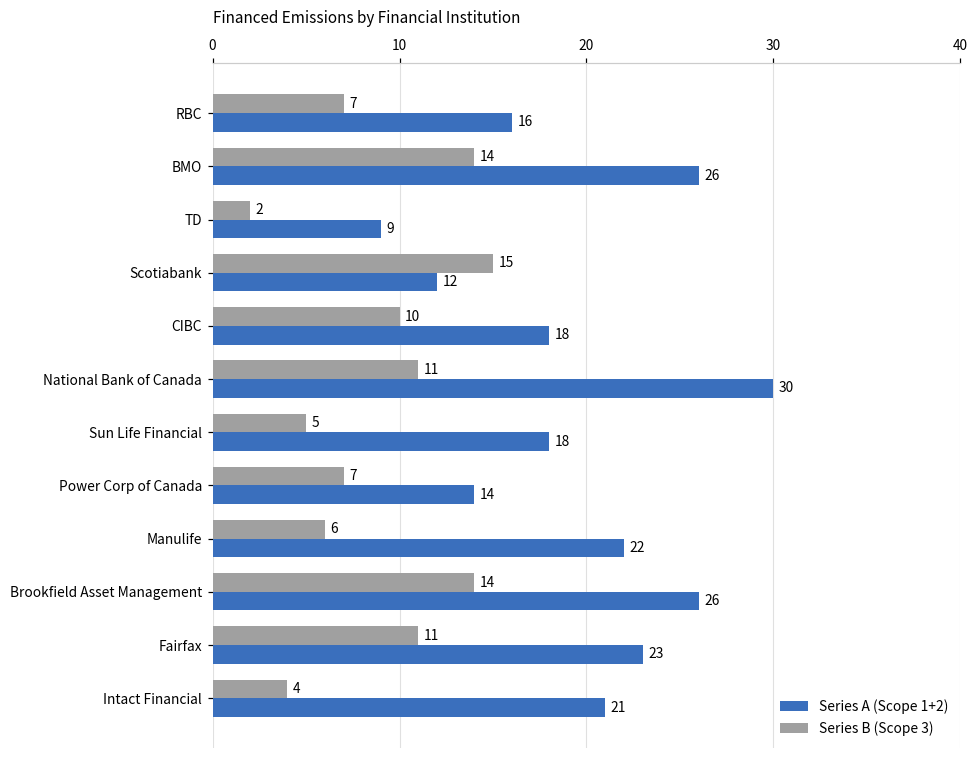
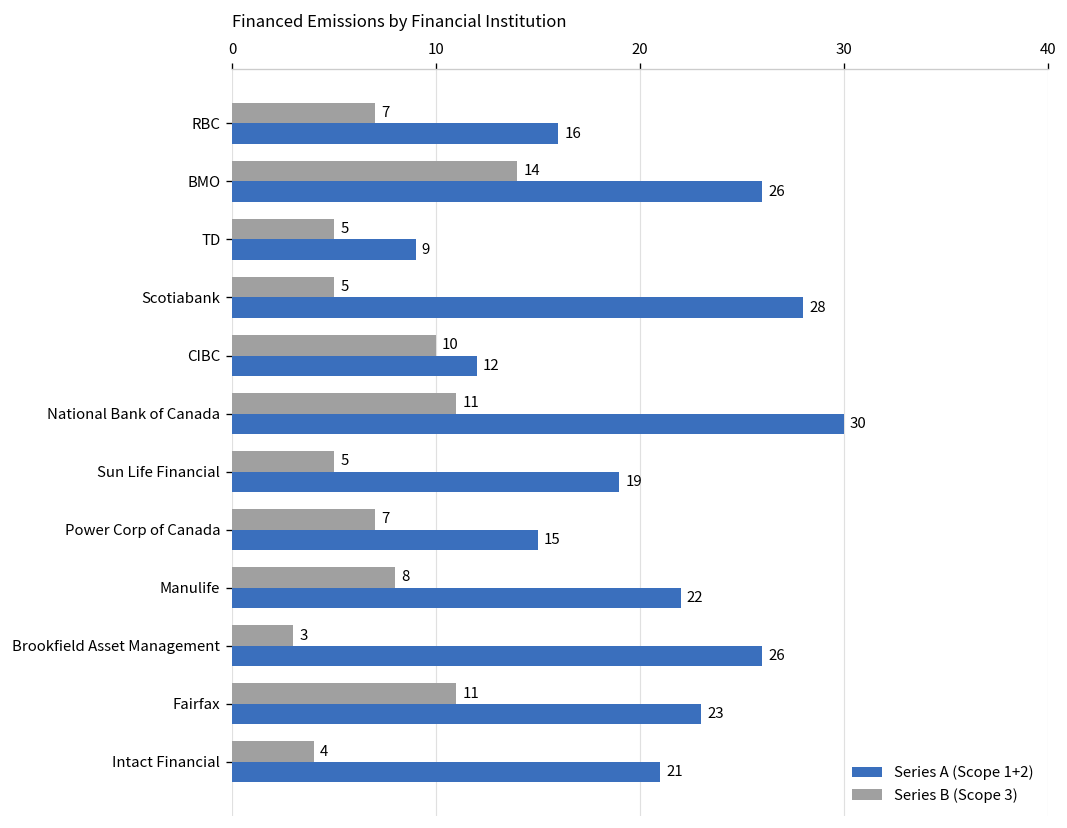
  {
    "Series A (Scope 1+2)": {
      "RBC": 16,
      "BMO": 26,
      "TD": 9,
-     "Scotiabank": 12,
-     "CIBC": 18,
+     "Scotiabank": 28,
+     "CIBC": 12,
      "National Bank of Canada": 30,
-     "Sun Life Financial": 18,
-     "Power Corp of Canada": 14,
+     "Sun Life Financial": 19,
+     "Power Corp of Canada": 15,
      "Manulife": 22,
      "Brookfield Asset Management": 26,
      "Fairfax": 23,
      "Intact Financial": 21
    },
    "Series B (Scope 3)": {
      "RBC": 7,
      "BMO": 14,
-     "TD": 2,
-     "Scotiabank": 15,
+     "TD": 5,
+     "Scotiabank": 5,
      "CIBC": 10,
      "National Bank of Canada": 11,
      "Sun Life Financial": 5,
      "Power Corp of Canada": 7,
-     "Manulife": 6,
-     "Brookfield Asset Management": 14,
+     "Manulife": 8,
+     "Brookfield Asset Management": 3,
      "Fairfax": 11,
      "Intact Financial": 4
    }
  }
